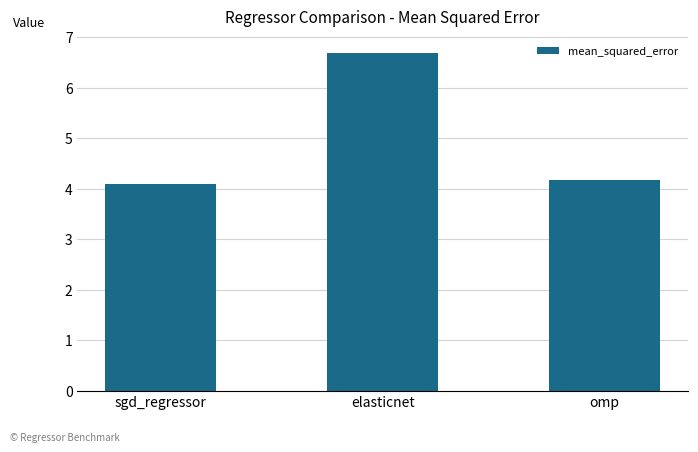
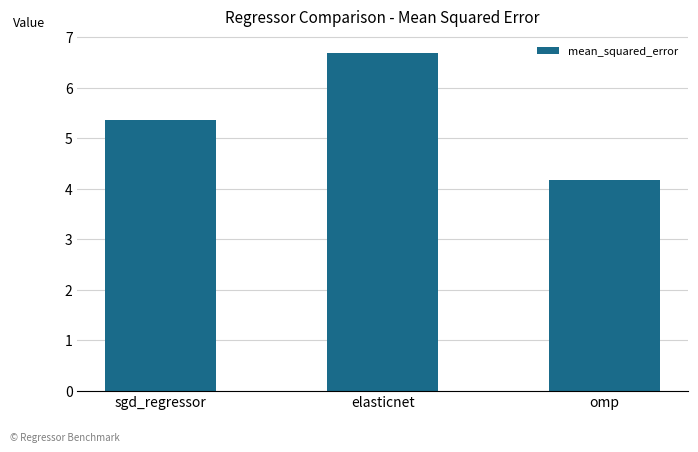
  {
-   "sgd_regressor": 4.1,
+   "sgd_regressor": 5.4,
    "elasticnet": 6.7,
    "omp": 4.2
  }
